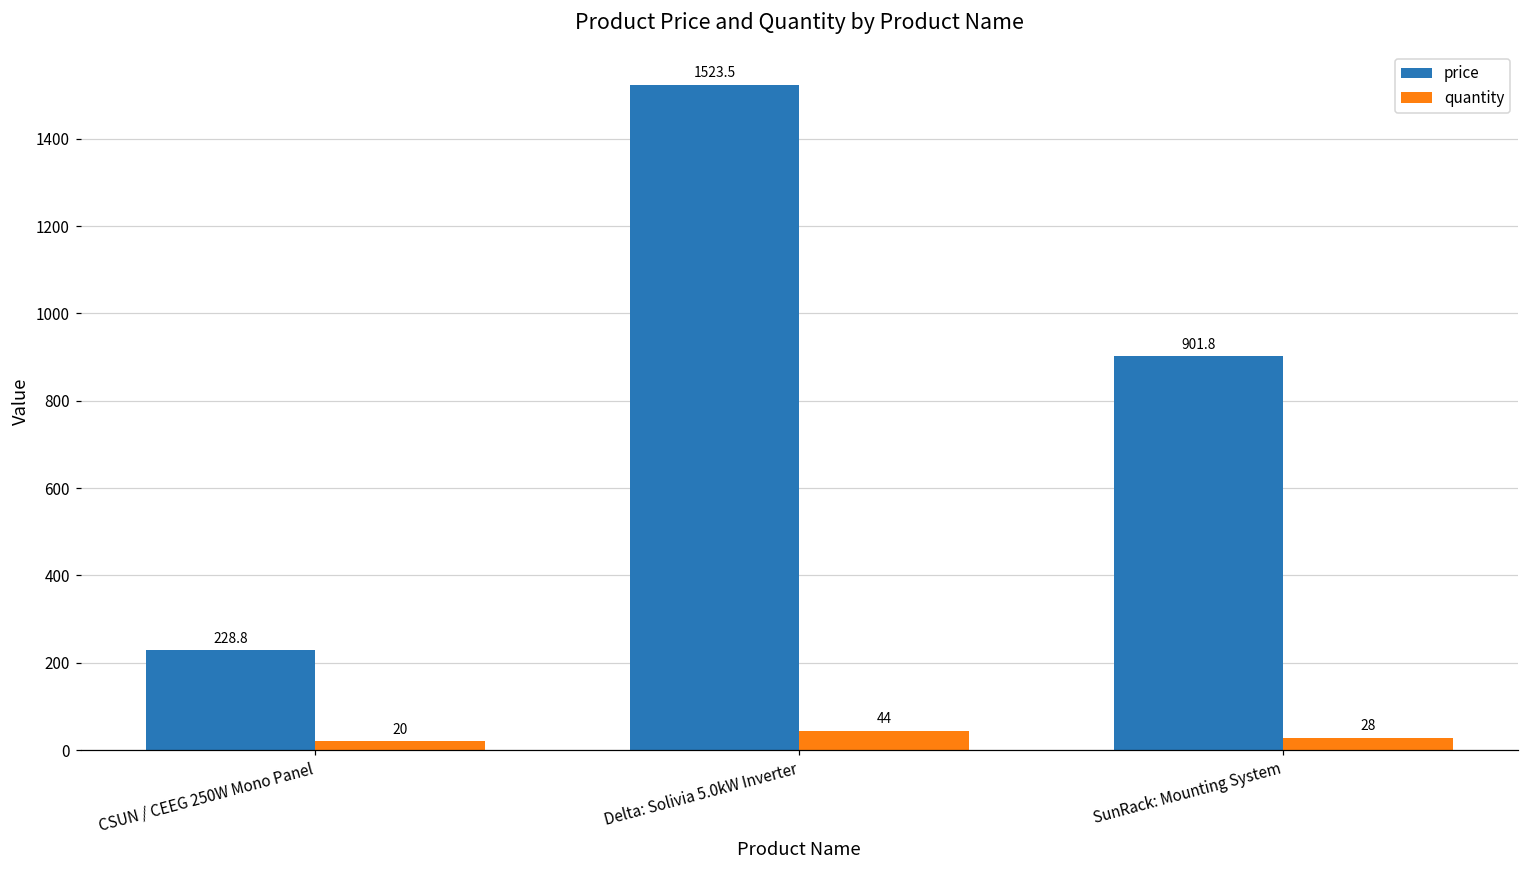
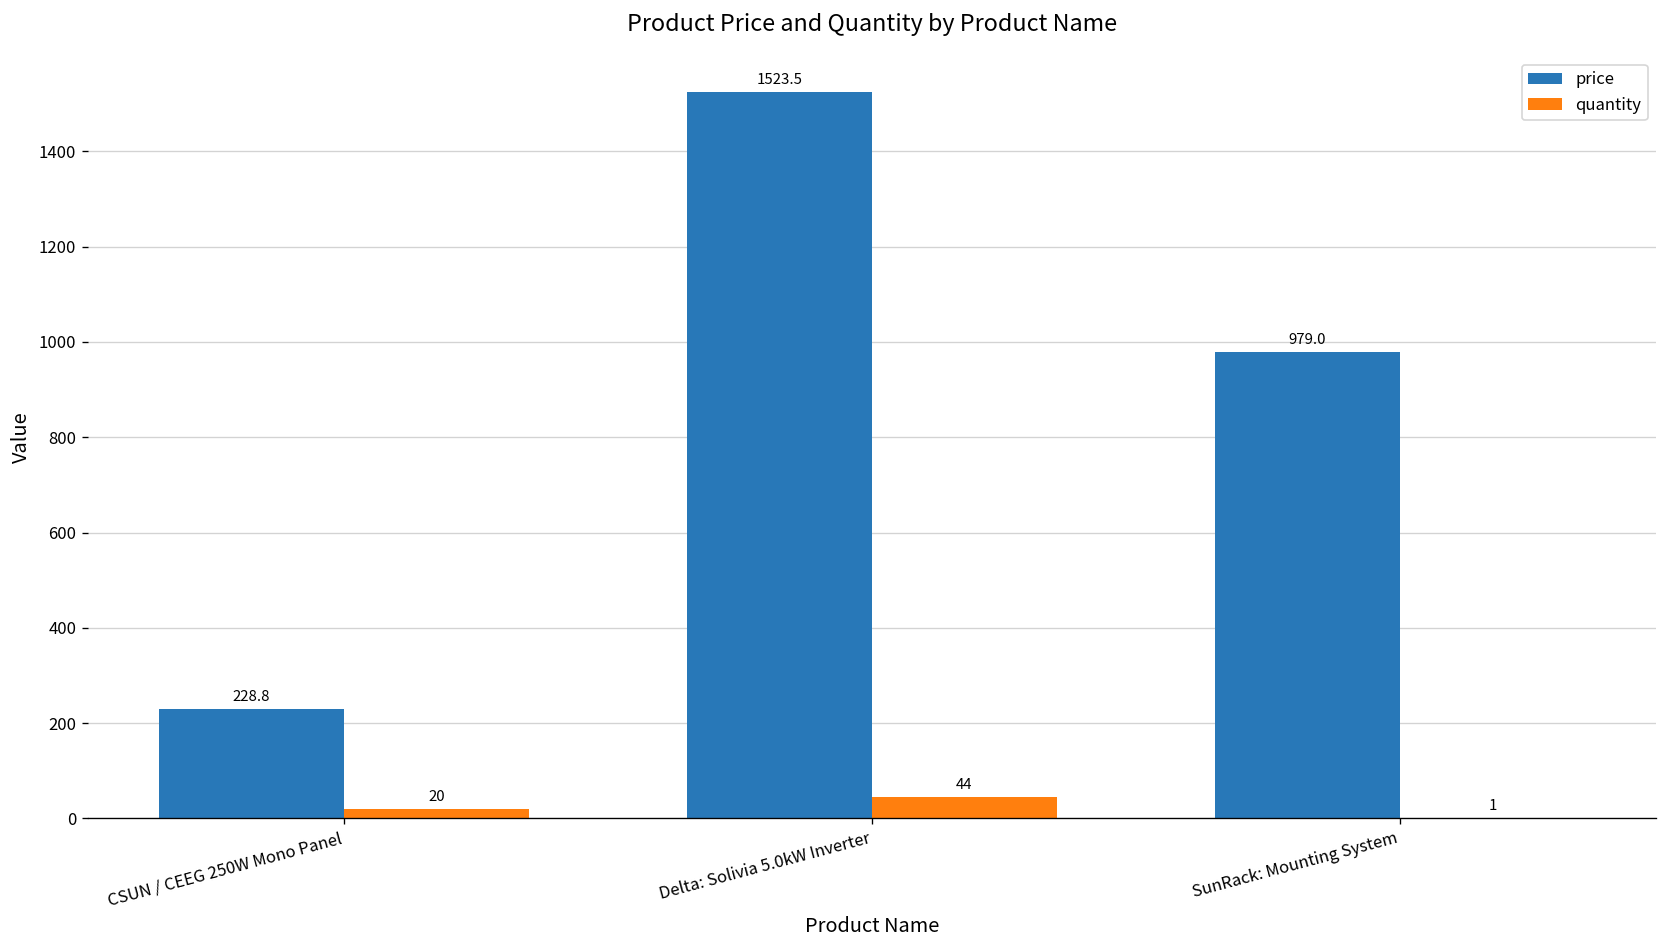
  {
    "price": {
      "CSUN / CEEG 250W Mono Panel": 228.8,
      "Delta: Solivia 5.0kW Inverter": 1523.5,
-     "SunRack: Mounting System": 901.8
+     "SunRack: Mounting System": 979.0
    },
    "quantity": {
      "CSUN / CEEG 250W Mono Panel": 20,
      "Delta: Solivia 5.0kW Inverter": 44,
-     "SunRack: Mounting System": 28
+     "SunRack: Mounting System": 1
    }
  }
